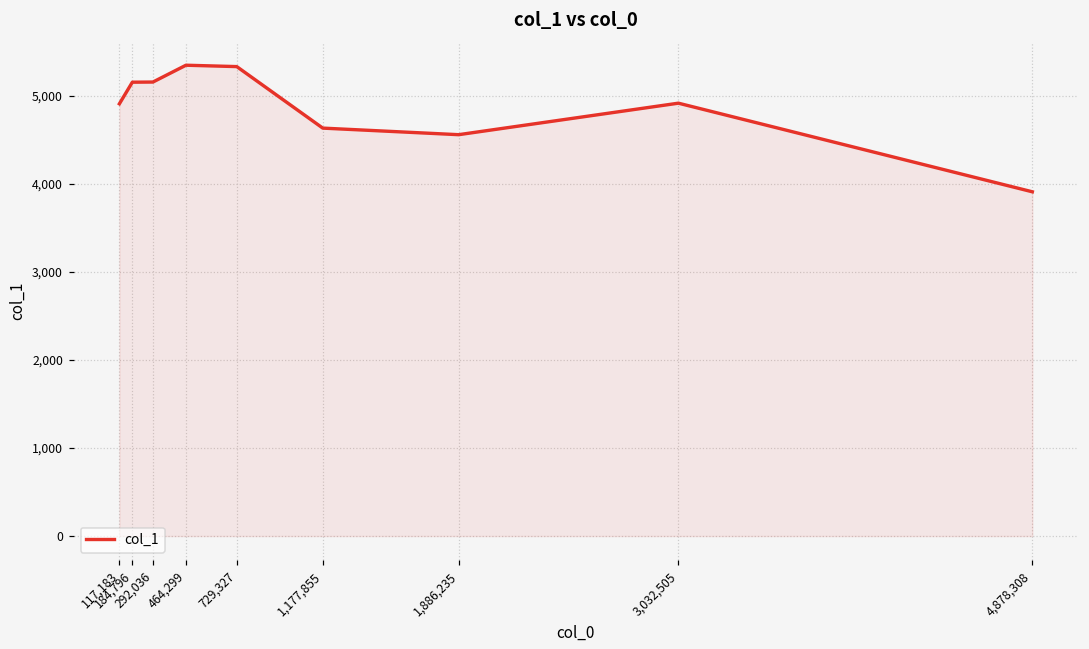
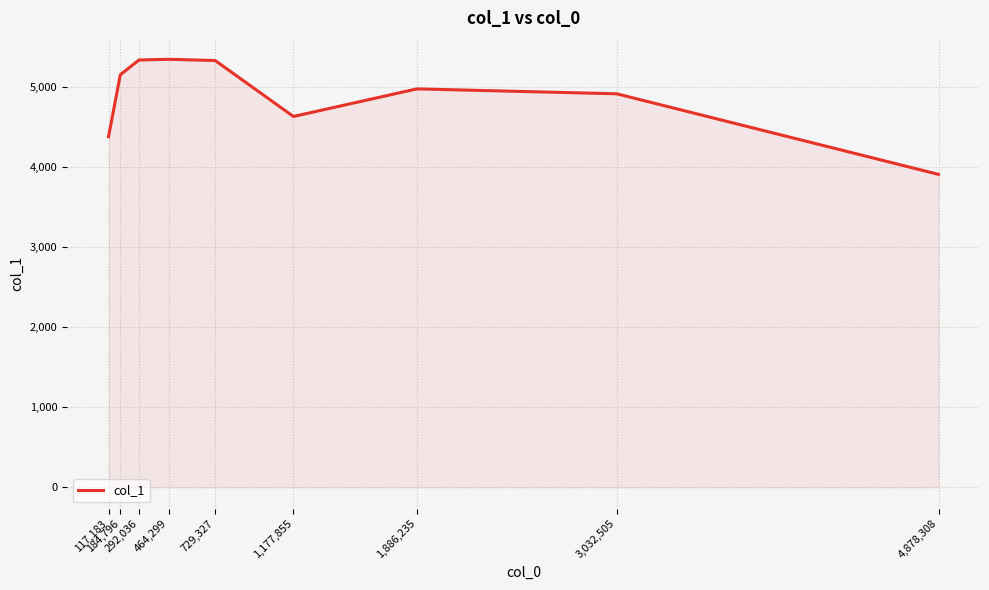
  {
-   "117,183": "4,900",
+   "117,183": "4,400",
    "184,796": "5,200",
-   "292,036": "5,200",
+   "292,036": "5,300",
    "464,299": "5,400",
    "729,327": "5,300",
    "1,177,855": "4,600",
-   "1,886,235": "4,600",
+   "1,886,235": "5,000",
    "3,032,505": "4,900",
    "4,878,308": "3,900"
  }
